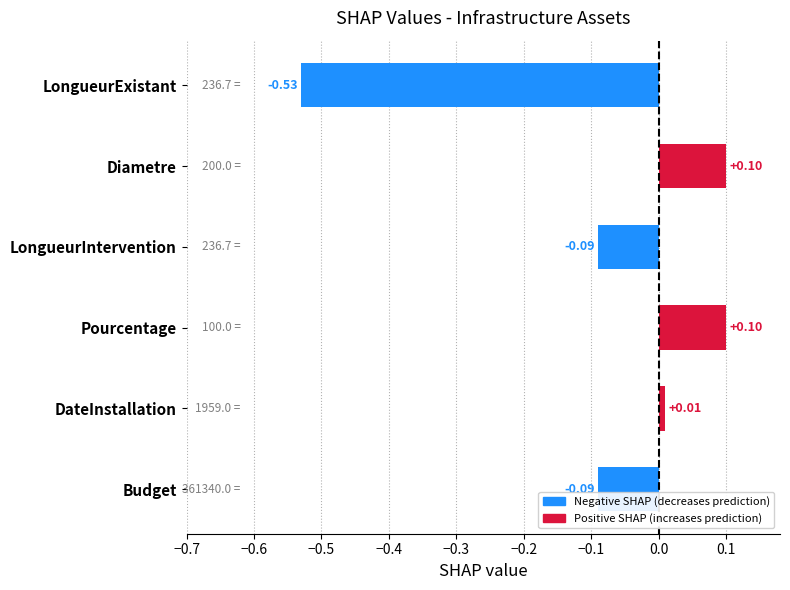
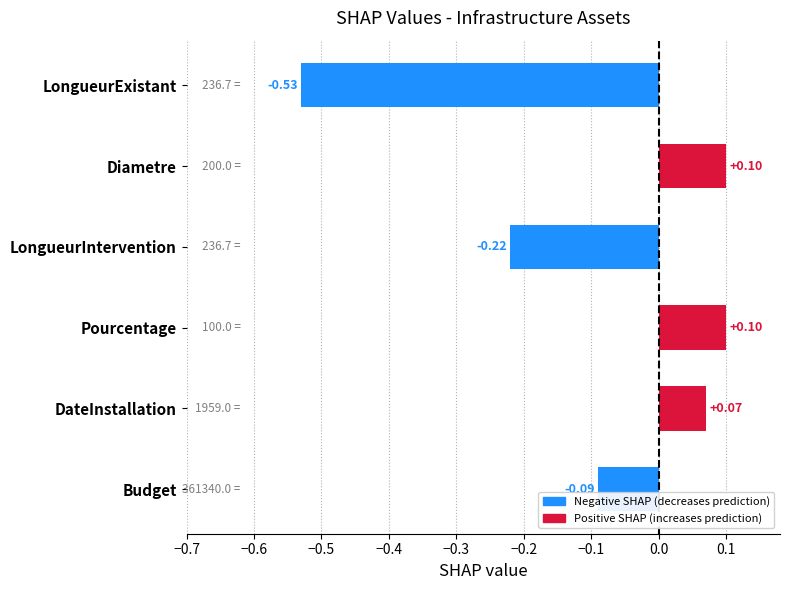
  {
    "LongueurExistant": "-0.53",
    "Diametre": "+0.10",
-   "LongueurIntervention": "-0.09",
+   "LongueurIntervention": "-0.22",
    "Pourcentage": "+0.10",
-   "DateInstallation": "+0.01"
+   "DateInstallation": "+0.07"
  }
